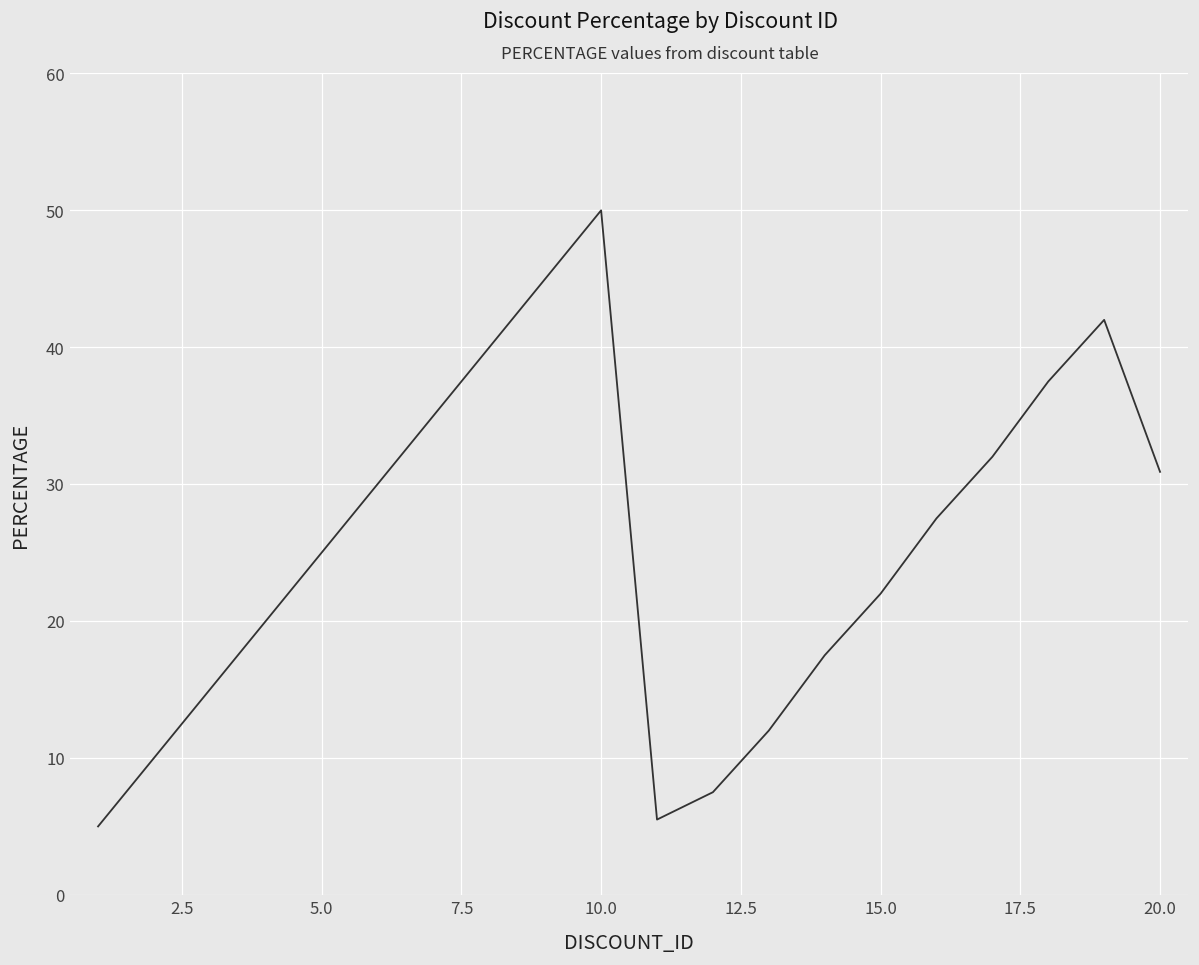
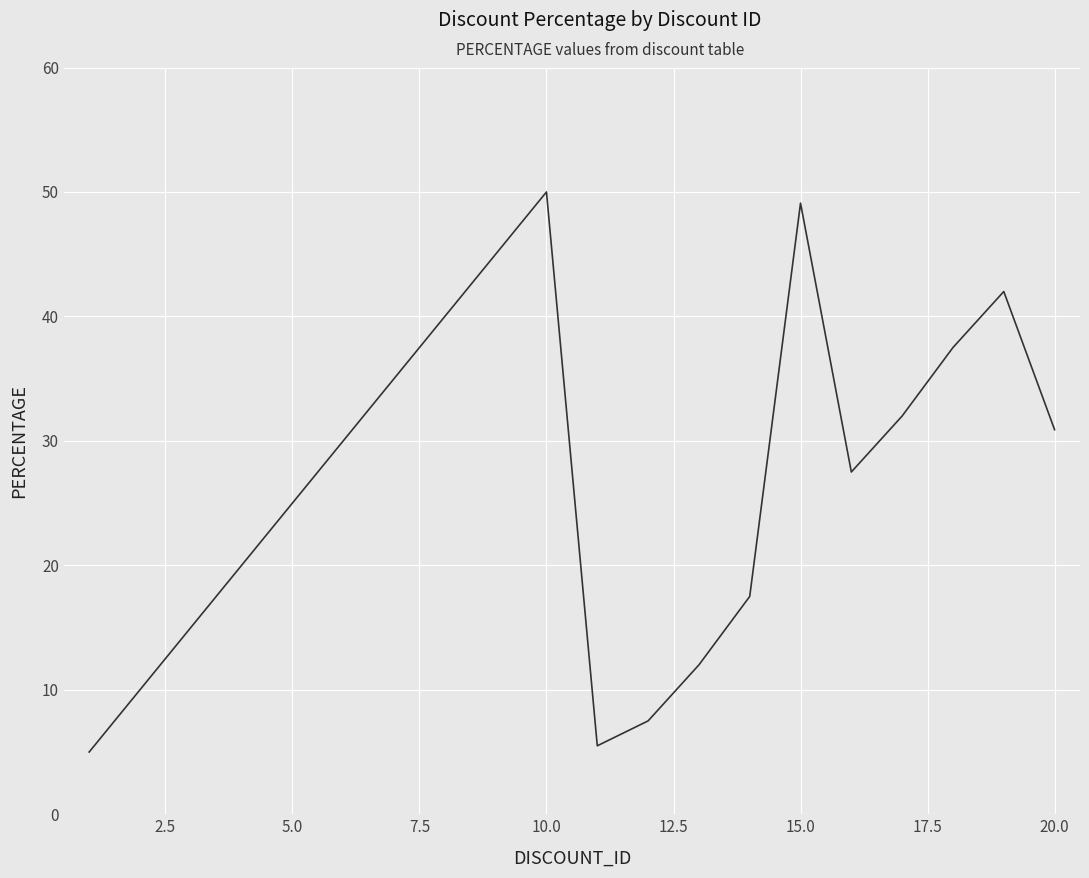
  {
    "5.0": 25.0,
    "10.0": 50.0,
-   "15.0": 22.0,
+   "15.0": 49.1,
    "20.0": 30.9
  }
